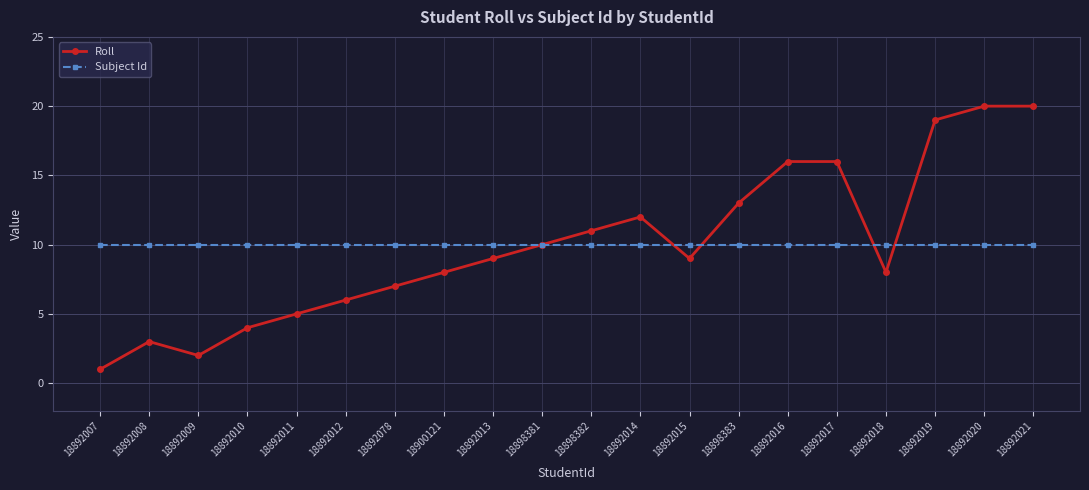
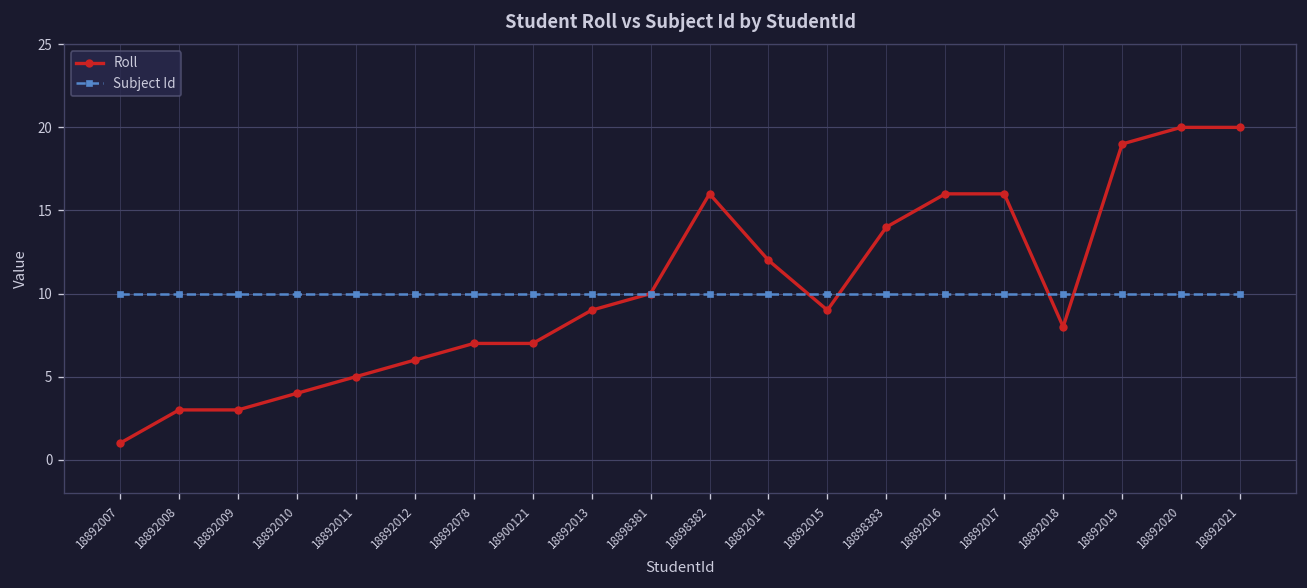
  {
    "Roll": {
      "18892007": 1,
      "18892008": 3,
-     "18892009": 2,
+     "18892009": 3,
      "18892010": 4,
      "18892011": 5,
      "18892012": 6,
      "18892078": 7,
-     "18900121": 8,
+     "18900121": 7,
      "18892013": 9,
-     "18898382": 11,
+     "18898382": 16,
      "18892014": 12,
      "18892015": 9,
-     "18898383": 13,
+     "18898383": 14,
      "18892016": 16,
      "18892017": 16,
      "18892018": 8,
      "18892019": 19,
      "18892020": 20,
      "18892021": 20
    },
    "Subject Id": {
      "18892007": 10,
      "18892008": 10,
      "18892009": 10,
      "18892010": 10,
      "18892011": 10,
      "18892012": 10,
      "18892078": 10,
      "18900121": 10,
      "18892013": 10,
      "18898382": 10,
      "18892014": 10,
      "18892015": 10,
      "18898383": 10,
      "18892016": 10,
      "18892017": 10,
      "18892018": 10,
      "18892019": 10,
      "18892020": 10,
      "18892021": 10
    }
  }
